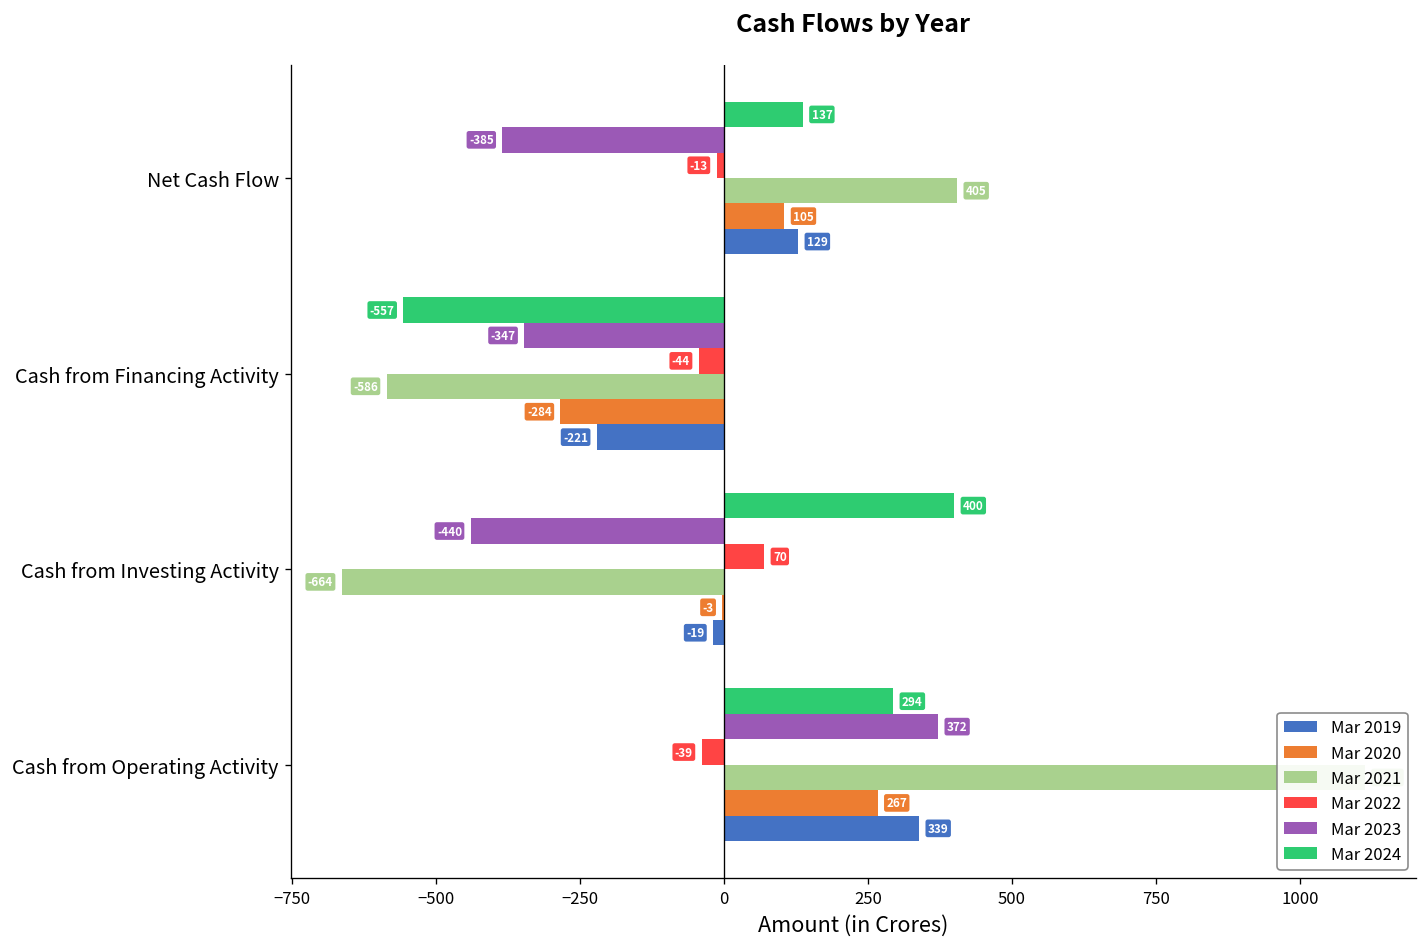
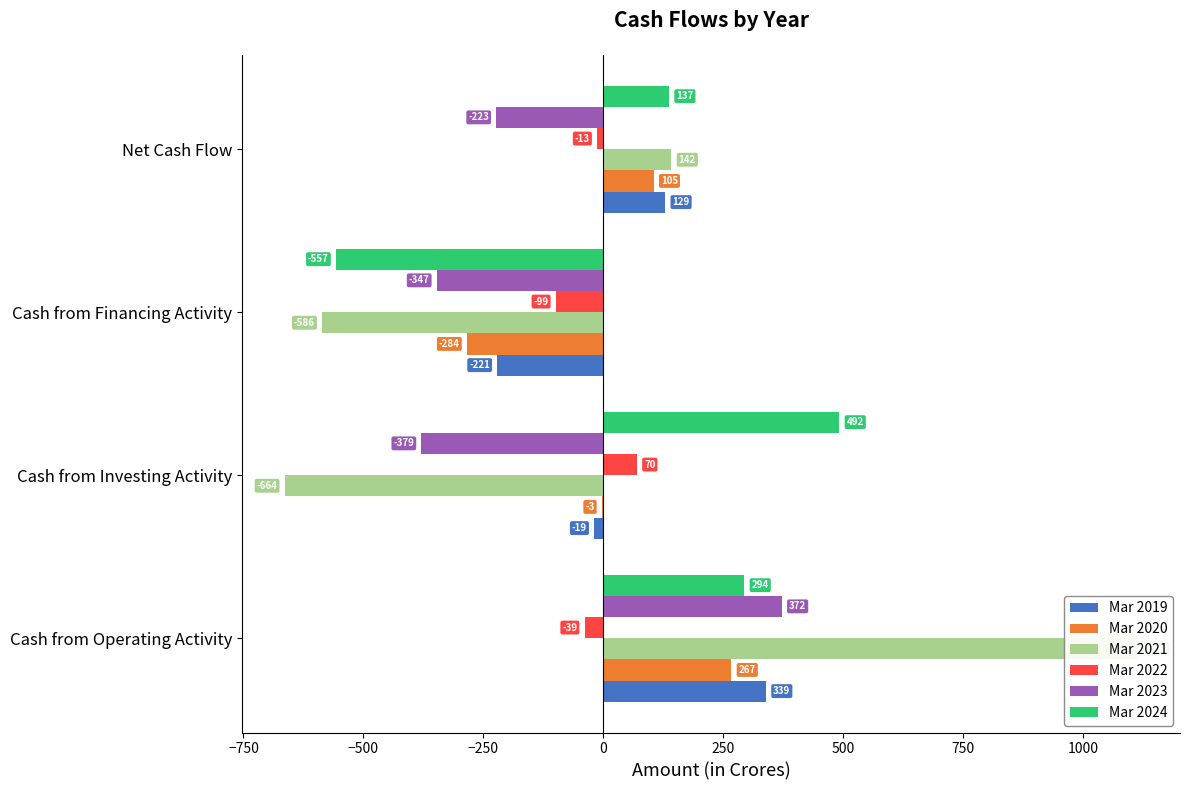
  {
    "Mar 2021": {
-     "Net Cash Flow": 405
+     "Net Cash Flow": 142
    },
    "Mar 2022": {
-     "Cash from Financing Activity": -44
+     "Cash from Financing Activity": -99
    },
    "Mar 2023": {
-     "Net Cash Flow": -385,
-     "Cash from Investing Activity": -440
+     "Net Cash Flow": -223,
+     "Cash from Investing Activity": -379
    },
    "Mar 2024": {
-     "Cash from Investing Activity": 400
+     "Cash from Investing Activity": 492
    }
  }
